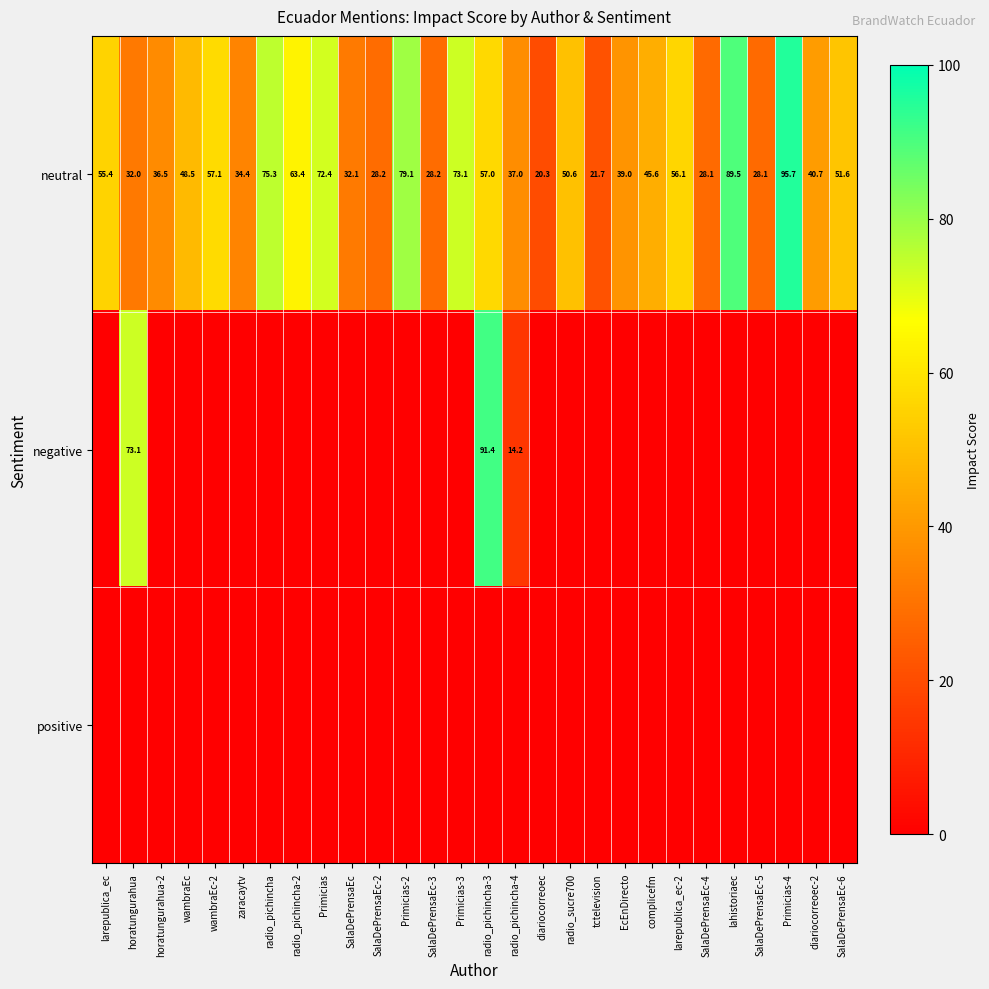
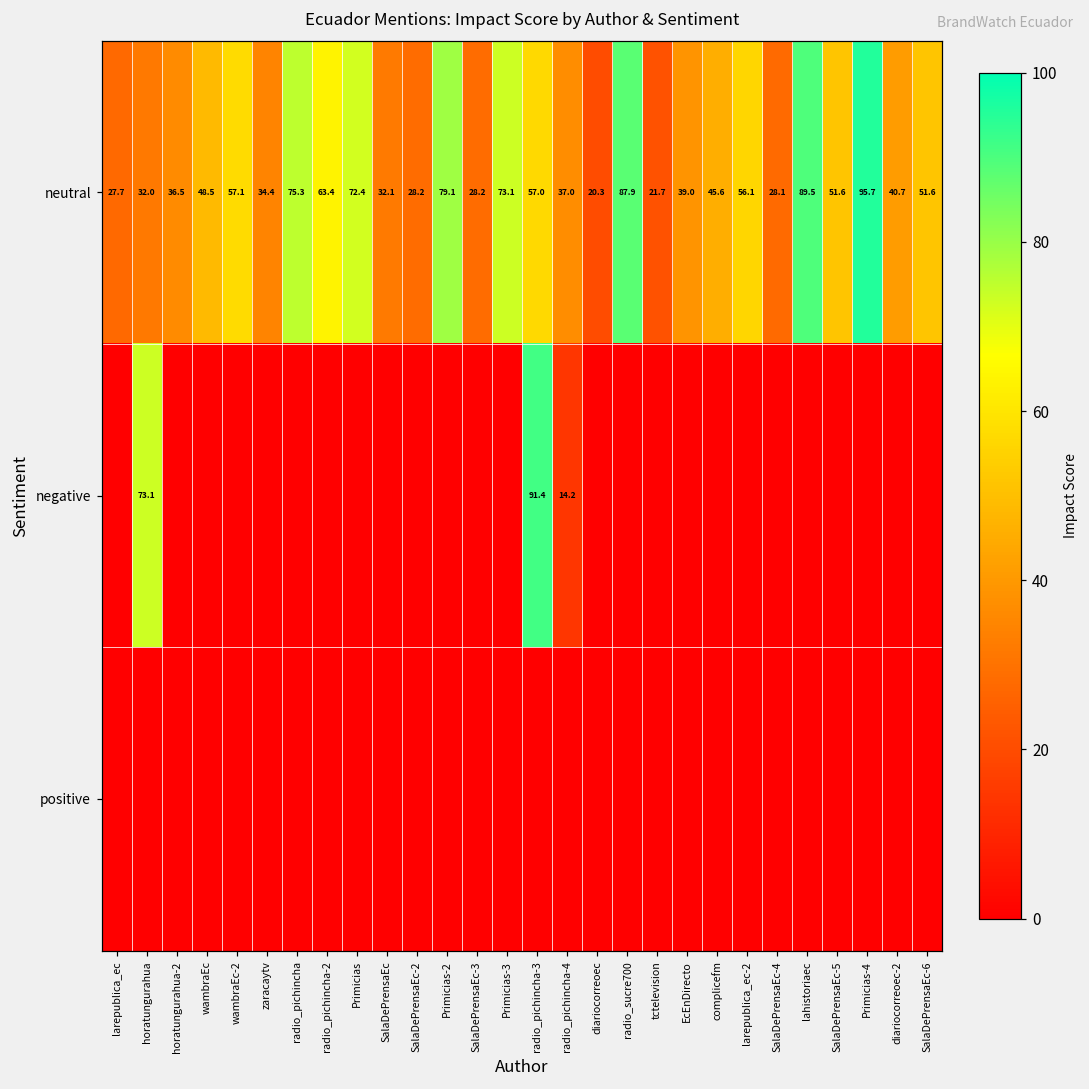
  {
    "neutral": {
-     "larepublica_ec": 55.4,
+     "larepublica_ec": 27.7,
      "horatungurahua": 32.0,
      "horatungurahua-2": 36.5,
      "wambraEc": 48.5,
      "wambraEc-2": 57.1,
      "zaracaytv": 34.4,
      "radio_pichincha": 75.3,
      "radio_pichincha-2": 63.4,
      "Primicias": 72.4,
      "SalaDePrensaEc": 32.1,
      "SalaDePrensaEc-2": 28.2,
      "Primicias-2": 79.1,
      "SalaDePrensaEc-3": 28.2,
      "Primicias-3": 73.1,
      "radio_pichincha-3": 57.0,
      "radio_pichincha-4": 37.0,
      "diariocorreoec": 20.3,
-     "radio_sucre700": 50.6,
+     "radio_sucre700": 87.9,
      "tctelevision": 21.7,
      "EcEnDirecto": 39.0,
      "complicefm": 45.6,
      "larepublica_ec-2": 56.1,
      "SalaDePrensaEc-4": 28.1,
      "lahistoriaec": 89.5,
-     "SalaDePrensaEc-5": 28.1,
+     "SalaDePrensaEc-5": 51.6,
      "Primicias-4": 95.7,
      "diariocorreoec-2": 40.7,
      "SalaDePrensaEc-6": 51.6
    },
    "negative": {
      "horatungurahua": 73.1,
      "radio_pichincha-3": 91.4,
      "radio_pichincha-4": 14.2
    }
  }
